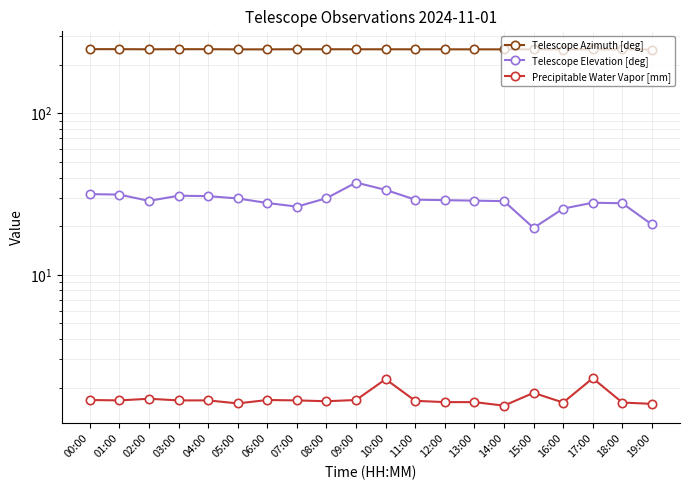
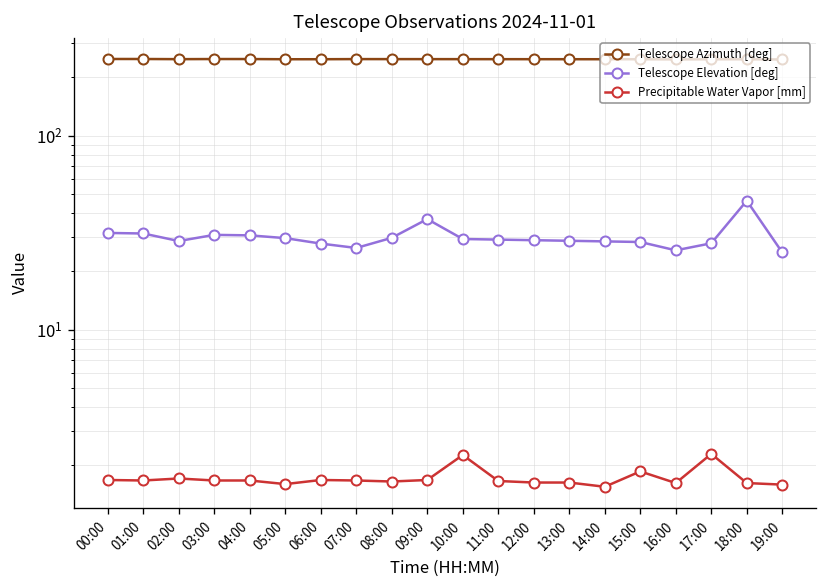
  {
    "Telescope Azimuth [deg]": {
      "00:00": 250,
      "01:00": 250,
      "02:00": 250,
      "03:00": 250,
      "04:00": 250,
      "05:00": 250,
      "06:00": 250,
      "07:00": 250,
      "08:00": 250,
      "09:00": 250,
      "10:00": 250,
      "11:00": 250,
      "12:00": 250,
      "13:00": 250
    },
    "Telescope Elevation [deg]": {
      "00:00": 32,
      "01:00": 31,
      "02:00": 29,
      "03:00": 31,
      "04:00": 31,
      "05:00": 30,
      "06:00": 28,
      "07:00": 26,
      "08:00": 30,
      "09:00": 37,
-     "10:00": 34,
+     "10:00": 29,
      "11:00": 29,
      "12:00": 29,
      "13:00": 29,
      "14:00": 29,
-     "15:00": 20,
+     "15:00": 28,
      "16:00": 26,
      "17:00": 28,
-     "18:00": 28,
-     "19:00": 20
+     "18:00": 46,
+     "19:00": 25
    },
    "Precipitable Water Vapor [mm]": {
      "00:00": 1.7,
      "01:00": 1.7,
      "02:00": 1.7,
      "03:00": 1.7,
      "04:00": 1.7,
      "05:00": 1.6,
      "06:00": 1.7,
      "07:00": 1.7,
      "08:00": 1.7,
      "09:00": 1.7,
      "10:00": 2.3,
      "11:00": 1.7,
      "12:00": 1.6,
      "13:00": 1.6,
      "14:00": 1.6,
      "15:00": 1.9,
      "16:00": 1.6,
      "17:00": 2.3,
      "18:00": 1.6,
      "19:00": 1.6
    }
  }
